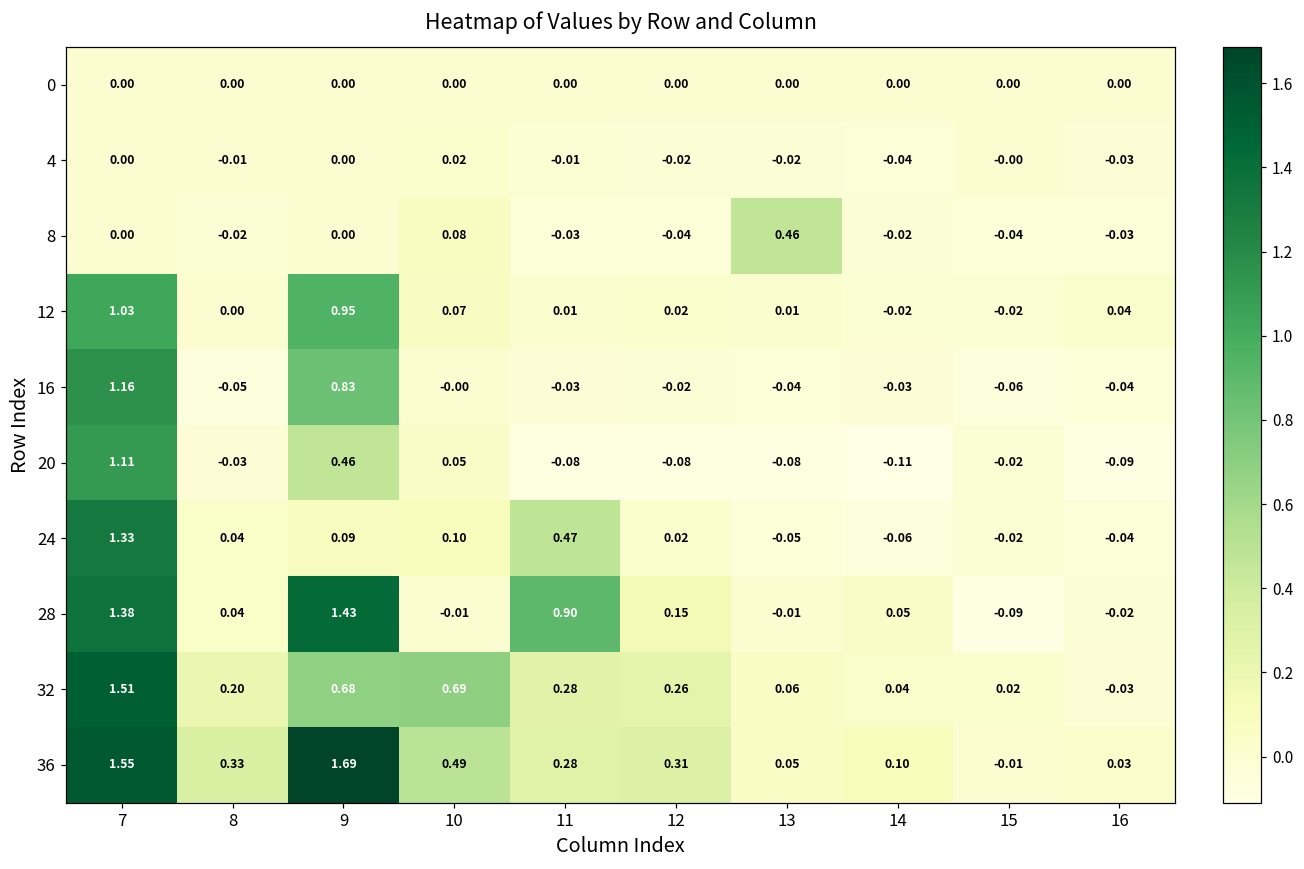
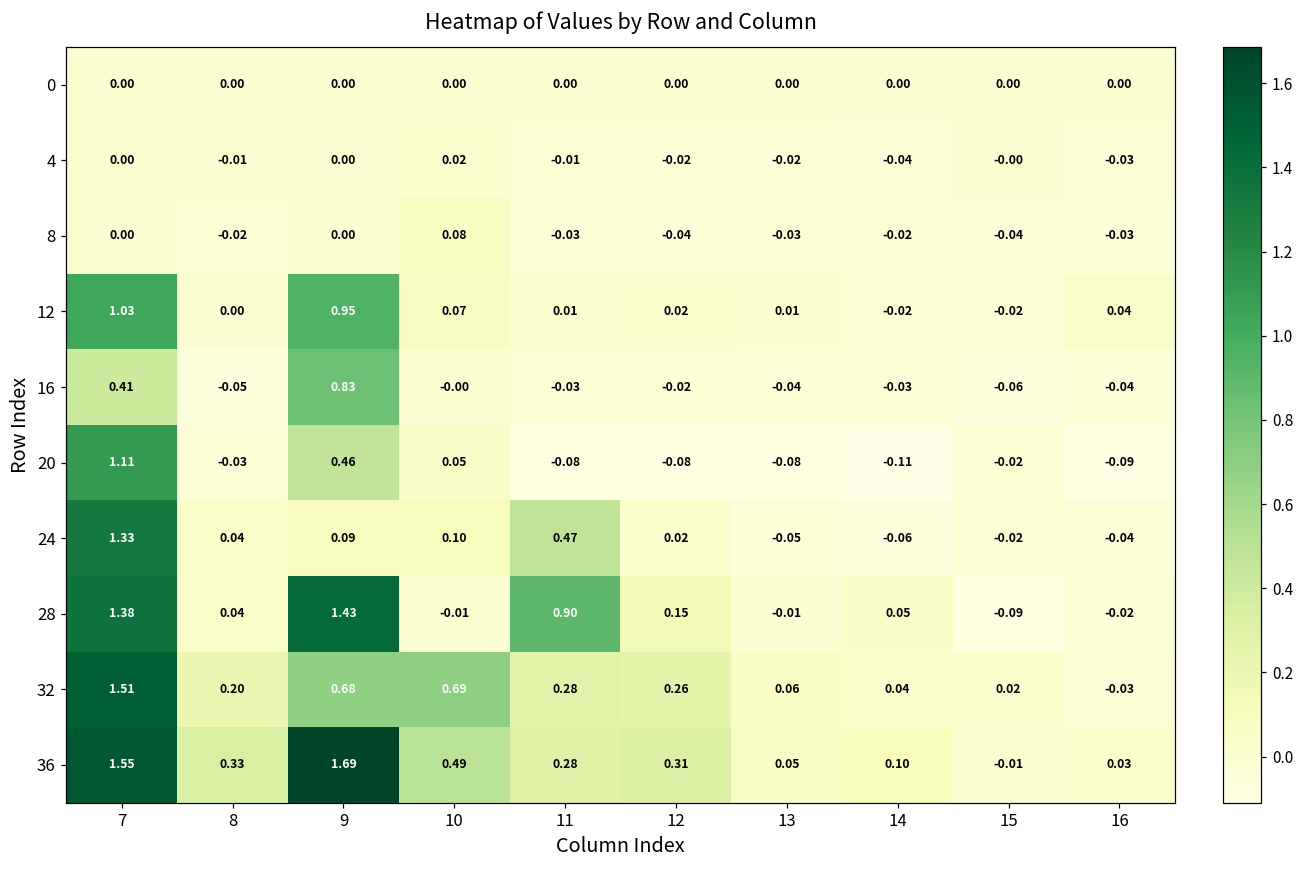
  {
    "0": {
      "7": 0.00,
      "8": 0.00,
      "9": 0.00,
      "10": 0.00,
      "11": 0.00,
      "12": 0.00,
      "13": 0.00,
      "14": 0.00,
      "15": 0.00,
      "16": 0.00
    },
    "4": {
      "7": 0.00,
      "8": -0.01,
      "9": 0.00,
      "10": 0.02,
      "11": -0.01,
      "12": -0.02,
      "13": -0.02,
      "14": -0.04,
      "15": -0.00,
      "16": -0.03
    },
    "8": {
      "7": 0.00,
      "8": -0.02,
      "9": 0.00,
      "10": 0.08,
      "11": -0.03,
      "12": -0.04,
-     "13": 0.46,
+     "13": -0.03,
      "14": -0.02,
      "15": -0.04,
      "16": -0.03
    },
    "12": {
      "7": 1.03,
      "8": 0.00,
      "9": 0.95,
      "10": 0.07,
      "11": 0.01,
      "12": 0.02,
      "13": 0.01,
      "14": -0.02,
      "15": -0.02,
      "16": 0.04
    },
    "16": {
-     "7": 1.16,
+     "7": 0.41,
      "8": -0.05,
      "9": 0.83,
      "10": -0.00,
      "11": -0.03,
      "12": -0.02,
      "13": -0.04,
      "14": -0.03,
      "15": -0.06,
      "16": -0.04
    },
    "20": {
      "7": 1.11,
      "8": -0.03,
      "9": 0.46,
      "10": 0.05,
      "11": -0.08,
      "12": -0.08,
      "13": -0.08,
      "14": -0.11,
      "15": -0.02,
      "16": -0.09
    },
    "24": {
      "7": 1.33,
      "8": 0.04,
      "9": 0.09,
      "10": 0.10,
      "11": 0.47,
      "12": 0.02,
      "13": -0.05,
      "14": -0.06,
      "15": -0.02,
      "16": -0.04
    },
    "28": {
      "7": 1.38,
      "8": 0.04,
      "9": 1.43,
      "10": -0.01,
      "11": 0.90,
      "12": 0.15,
      "13": -0.01,
      "14": 0.05,
      "15": -0.09,
      "16": -0.02
    },
    "32": {
      "7": 1.51,
      "8": 0.20,
      "9": 0.68,
      "10": 0.69,
      "11": 0.28,
      "12": 0.26,
      "13": 0.06,
      "14": 0.04,
      "15": 0.02,
      "16": -0.03
    },
    "36": {
      "7": 1.55,
      "8": 0.33,
      "9": 1.69,
      "10": 0.49,
      "11": 0.28,
      "12": 0.31,
      "13": 0.05,
      "14": 0.10,
      "15": -0.01,
      "16": 0.03
    }
  }
